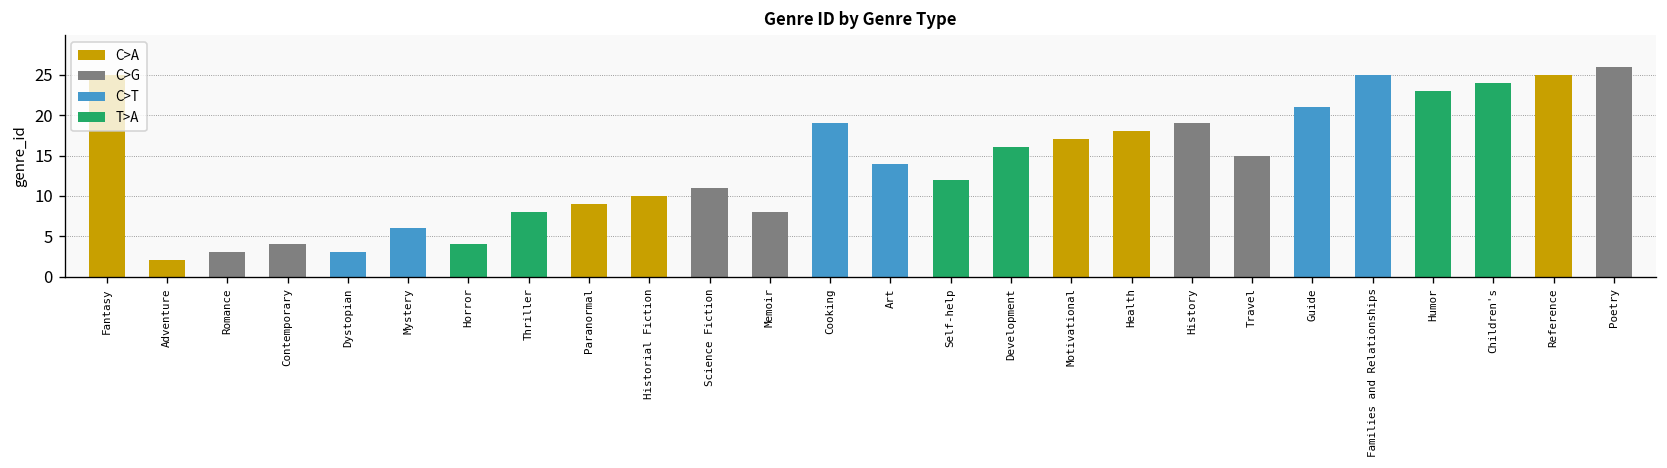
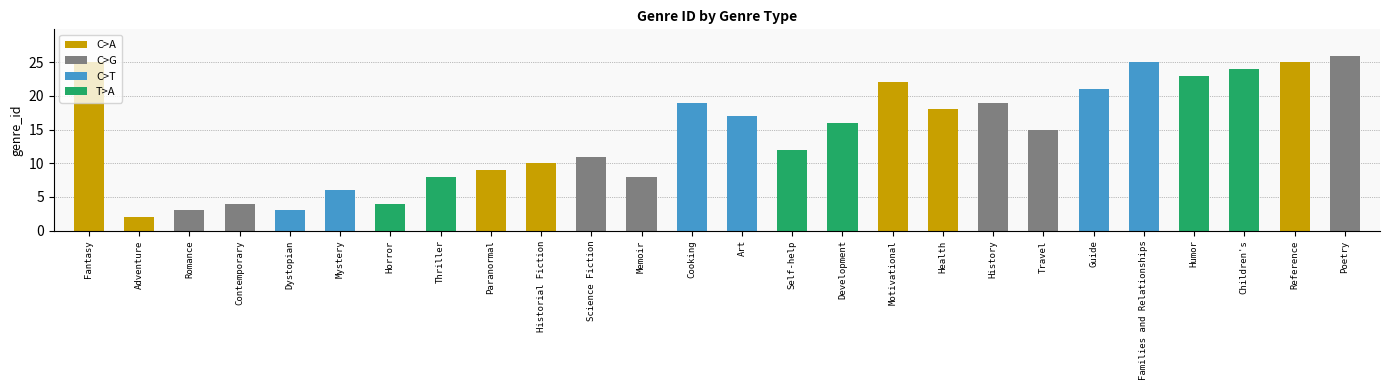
  {
    "Adventure": 2,
    "Romance": 3,
    "Contemporary": 4,
    "Dystopian": 3,
    "Mystery": 6,
    "Horror": 4,
    "Thriller": 8,
    "Paranormal": 9,
    "Historial Fiction": 10,
    "Science Fiction": 11,
    "Memoir": 8,
    "Cooking": 19,
-   "Art": 14,
+   "Art": 17,
    "Self-help": 12,
    "Development": 16,
-   "Motivational": 17,
+   "Motivational": 22,
    "Health": 18,
    "History": 19,
    "Travel": 15,
    "Guide": 21,
    "Families and Relationships": 25,
    "Humor": 23,
    "Children's": 24,
    "Reference": 25,
    "Poetry": 26
  }
